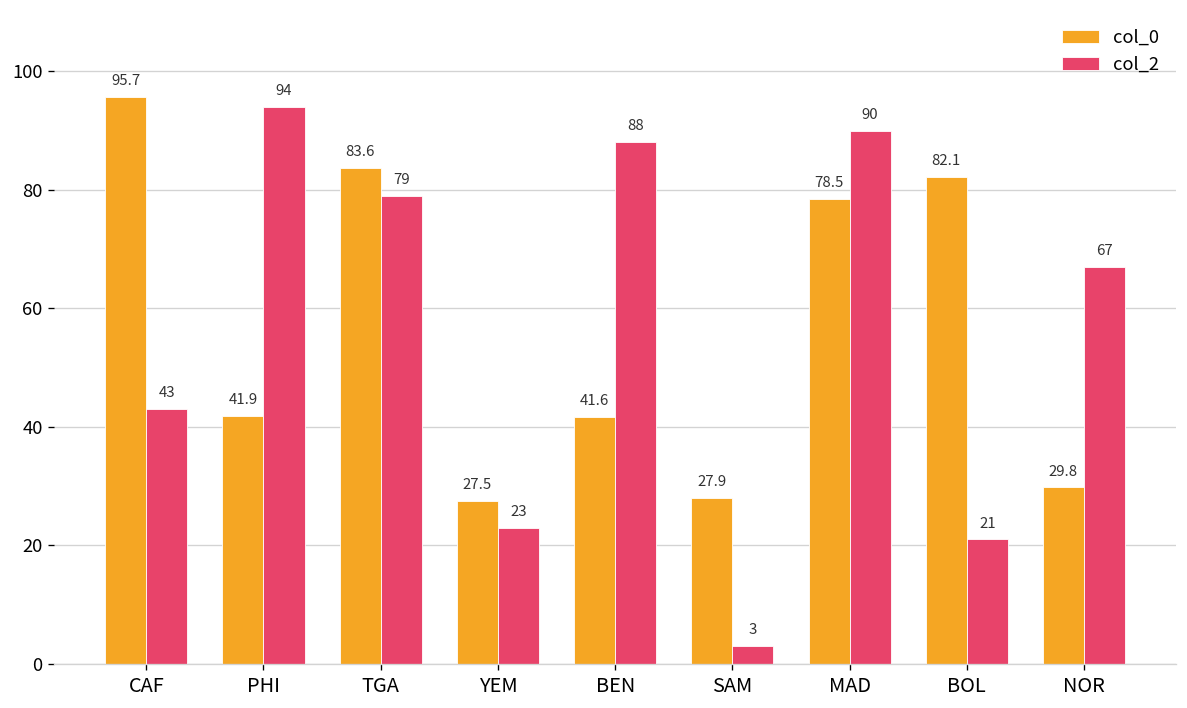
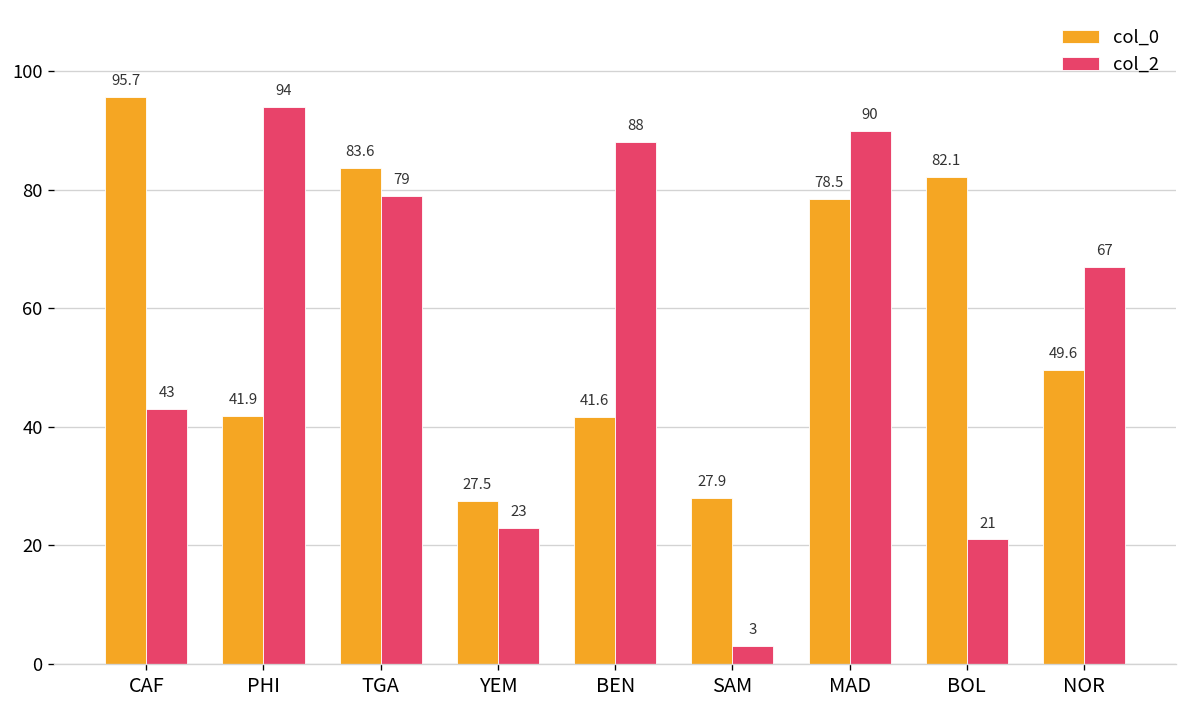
  {
    "col_0": {
      "CAF": 95.7,
      "PHI": 41.9,
      "TGA": 83.6,
      "YEM": 27.5,
      "BEN": 41.6,
      "SAM": 27.9,
      "MAD": 78.5,
      "BOL": 82.1,
-     "NOR": 29.8
+     "NOR": 49.6
    },
    "col_2": {
      "CAF": 43,
      "PHI": 94,
      "TGA": 79,
      "YEM": 23,
      "BEN": 88,
      "SAM": 3,
      "MAD": 90,
      "BOL": 21,
      "NOR": 67
    }
  }
